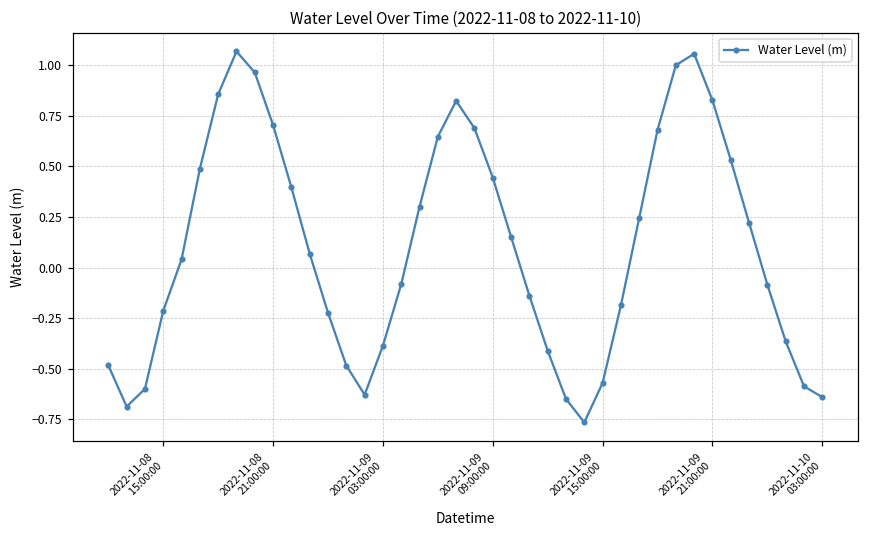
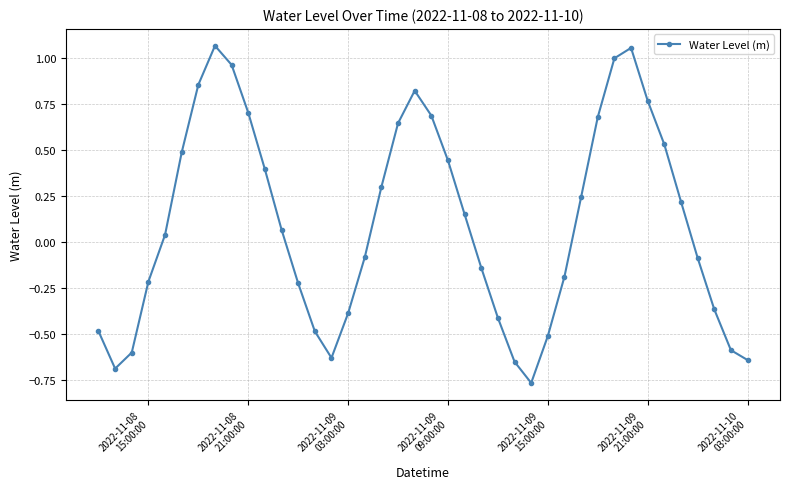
  {
    "2022-11-08 15:00:00": -0.21,
    "2022-11-08 21:00:00": 0.70,
    "2022-11-09 03:00:00": -0.39,
    "2022-11-09 09:00:00": 0.44,
-   "2022-11-09 15:00:00": -0.57,
-   "2022-11-09 21:00:00": 0.83,
+   "2022-11-09 15:00:00": -0.51,
+   "2022-11-09 21:00:00": 0.77,
    "2022-11-10 03:00:00": -0.64
  }
